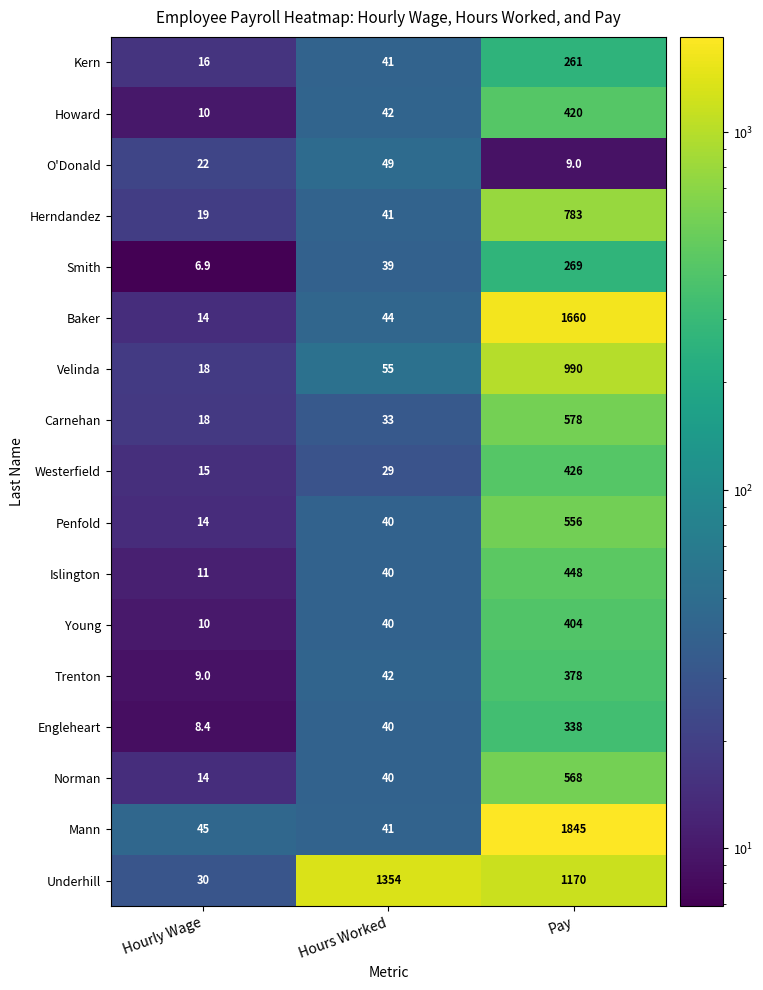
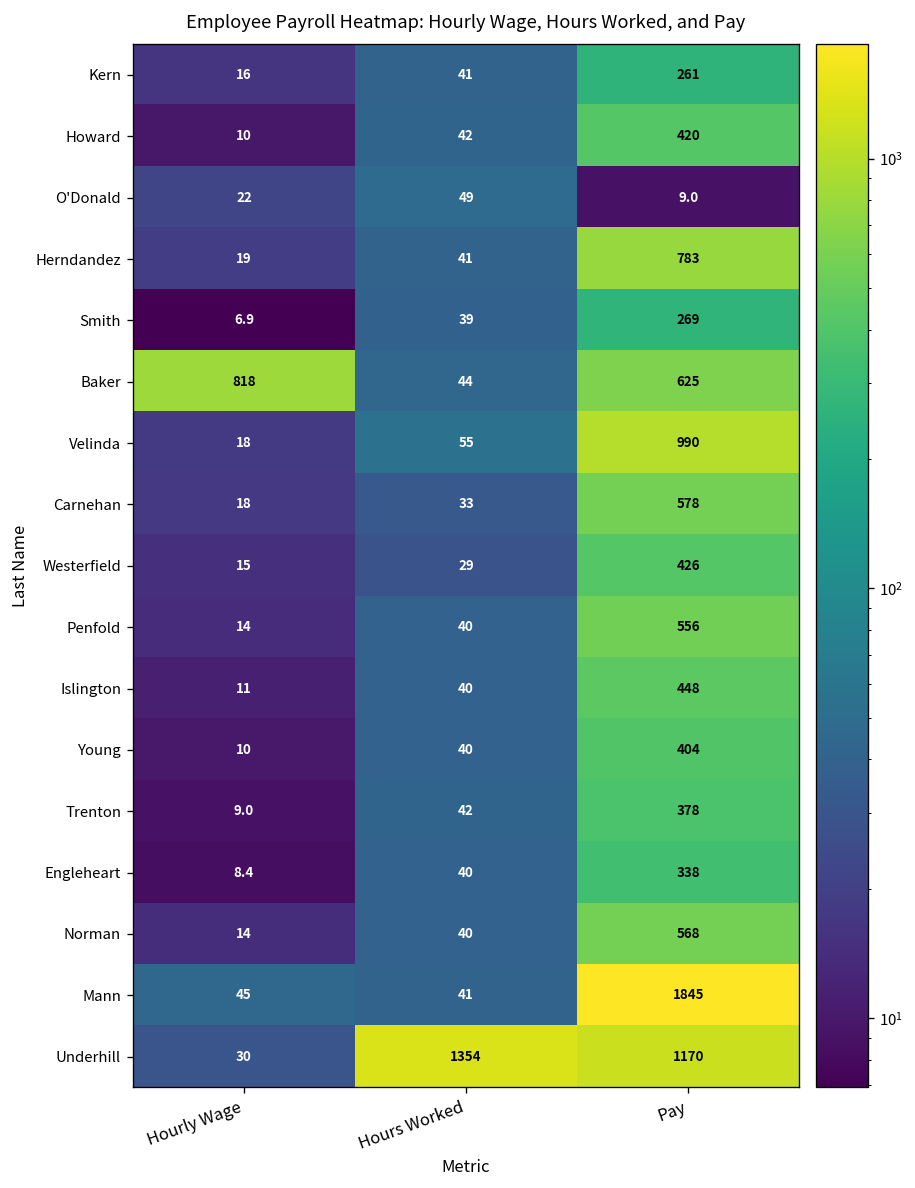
  {
    "Kern": {
      "Hourly Wage": 16,
      "Hours Worked": 41,
      "Pay": 261
    },
    "Howard": {
      "Hourly Wage": 10,
      "Hours Worked": 42,
      "Pay": 420
    },
    "O'Donald": {
      "Hourly Wage": 22,
      "Hours Worked": 49,
      "Pay": 9.0
    },
    "Herndandez": {
      "Hourly Wage": 19,
      "Hours Worked": 41,
      "Pay": 783
    },
    "Smith": {
      "Hourly Wage": 6.9,
      "Hours Worked": 39,
      "Pay": 269
    },
    "Baker": {
-     "Hourly Wage": 14,
+     "Hourly Wage": 818,
      "Hours Worked": 44,
-     "Pay": 1660
+     "Pay": 625
    },
    "Velinda": {
      "Hourly Wage": 18,
      "Hours Worked": 55,
      "Pay": 990
    },
    "Carnehan": {
      "Hourly Wage": 18,
      "Hours Worked": 33,
      "Pay": 578
    },
    "Westerfield": {
      "Hourly Wage": 15,
      "Hours Worked": 29,
      "Pay": 426
    },
    "Penfold": {
      "Hourly Wage": 14,
      "Hours Worked": 40,
      "Pay": 556
    },
    "Islington": {
      "Hourly Wage": 11,
      "Hours Worked": 40,
      "Pay": 448
    },
    "Young": {
      "Hourly Wage": 10,
      "Hours Worked": 40,
      "Pay": 404
    },
    "Trenton": {
      "Hourly Wage": 9.0,
      "Hours Worked": 42,
      "Pay": 378
    },
    "Engleheart": {
      "Hourly Wage": 8.4,
      "Hours Worked": 40,
      "Pay": 338
    },
    "Norman": {
      "Hourly Wage": 14,
      "Hours Worked": 40,
      "Pay": 568
    },
    "Mann": {
      "Hourly Wage": 45,
      "Hours Worked": 41,
      "Pay": 1845
    },
    "Underhill": {
      "Hourly Wage": 30,
      "Hours Worked": 1354,
      "Pay": 1170
    }
  }
